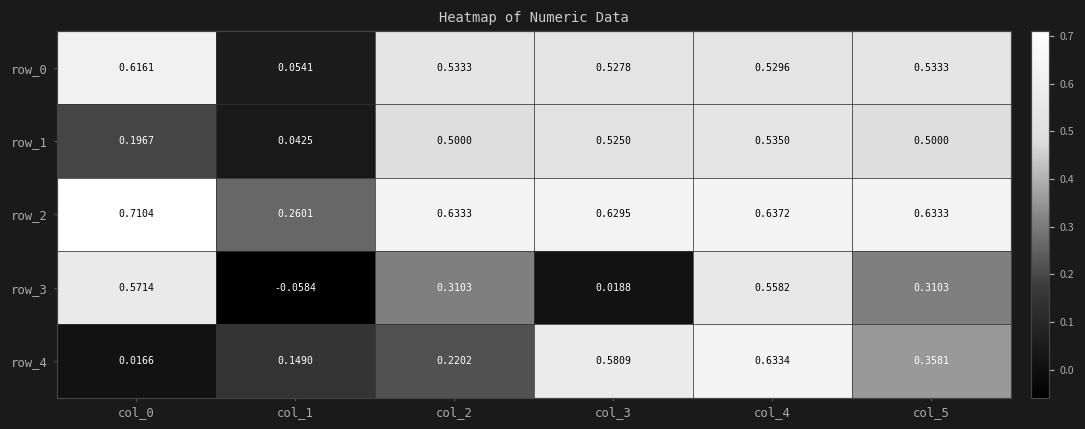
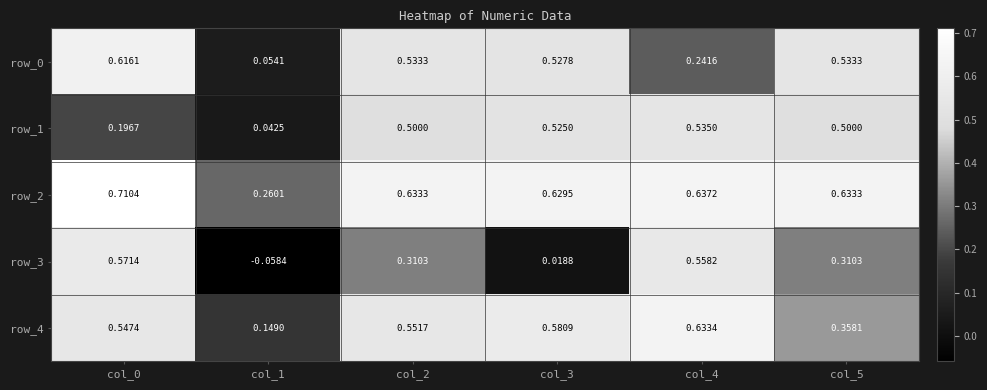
  {
    "row_0": {
      "col_0": 0.6161,
      "col_1": 0.0541,
      "col_2": 0.5333,
      "col_3": 0.5278,
-     "col_4": 0.5296,
+     "col_4": 0.2416,
      "col_5": 0.5333
    },
    "row_1": {
      "col_0": 0.1967,
      "col_1": 0.0425,
      "col_2": 0.5000,
      "col_3": 0.5250,
      "col_4": 0.5350,
      "col_5": 0.5000
    },
    "row_2": {
      "col_0": 0.7104,
      "col_1": 0.2601,
      "col_2": 0.6333,
      "col_3": 0.6295,
      "col_4": 0.6372,
      "col_5": 0.6333
    },
    "row_3": {
      "col_0": 0.5714,
      "col_1": -0.0584,
      "col_2": 0.3103,
      "col_3": 0.0188,
      "col_4": 0.5582,
      "col_5": 0.3103
    },
    "row_4": {
-     "col_0": 0.0166,
+     "col_0": 0.5474,
      "col_1": 0.1490,
-     "col_2": 0.2202,
+     "col_2": 0.5517,
      "col_3": 0.5809,
      "col_4": 0.6334,
      "col_5": 0.3581
    }
  }
